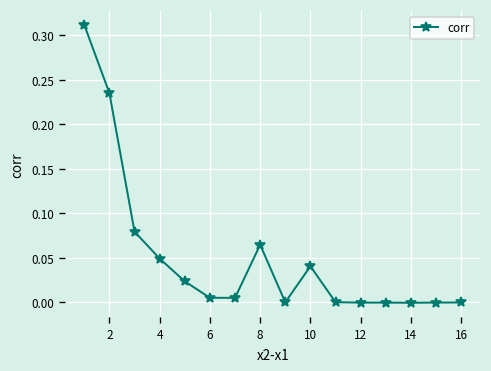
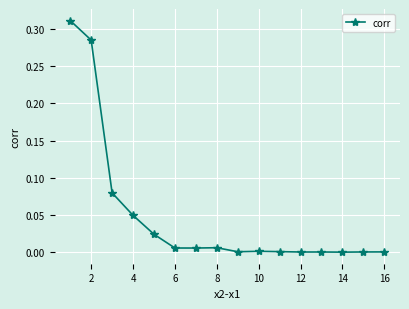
  {
-   "2": 0.24,
+   "2": 0.29,
    "4": 0.05,
    "6": 0.01,
-   "8": 0.06,
-   "10": 0.04,
+   "8": 0.01,
+   "10": 0.00,
    "12": 0.00,
    "14": 0.00,
    "16": 0.00
  }
